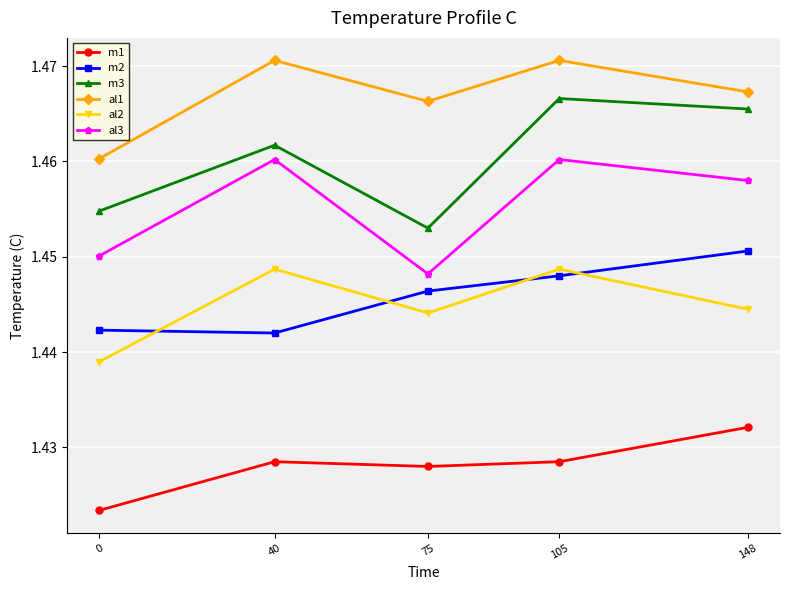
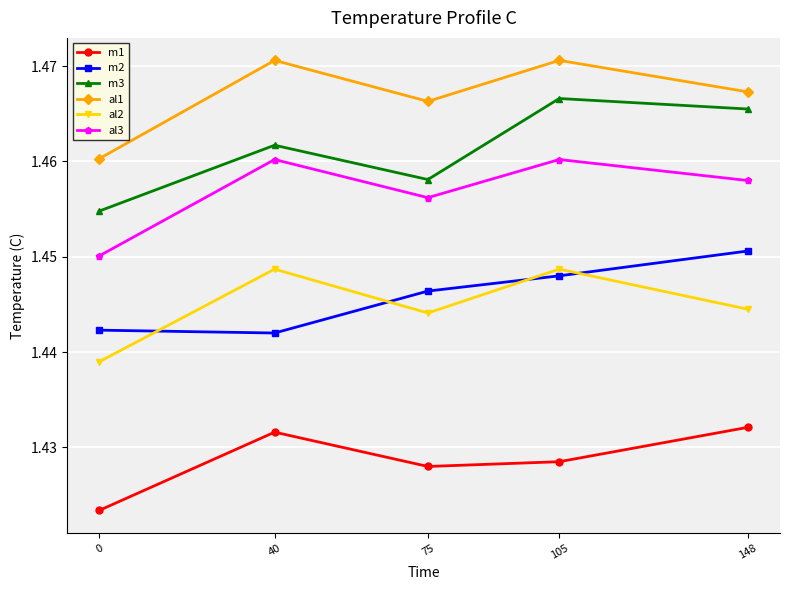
  {
    "m1": {
      "0": 1.423,
-     "40": 1.429,
+     "40": 1.432,
      "75": 1.428,
      "105": 1.429,
      "148": 1.432
    },
    "m2": {
      "0": 1.442,
      "40": 1.442,
      "75": 1.446,
      "105": 1.448,
      "148": 1.451
    },
    "m3": {
      "0": 1.455,
      "40": 1.462,
-     "75": 1.453,
+     "75": 1.458,
      "105": 1.467,
      "148": 1.466
    },
    "al3": {
      "0": 1.450,
      "40": 1.460,
-     "75": 1.448,
+     "75": 1.456,
      "105": 1.460,
      "148": 1.458
    }
  }
